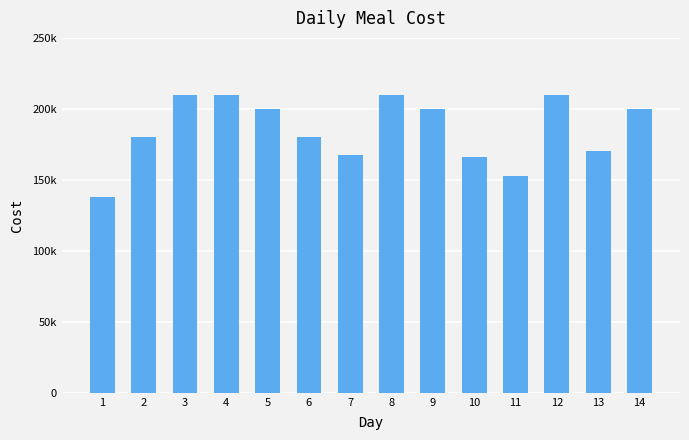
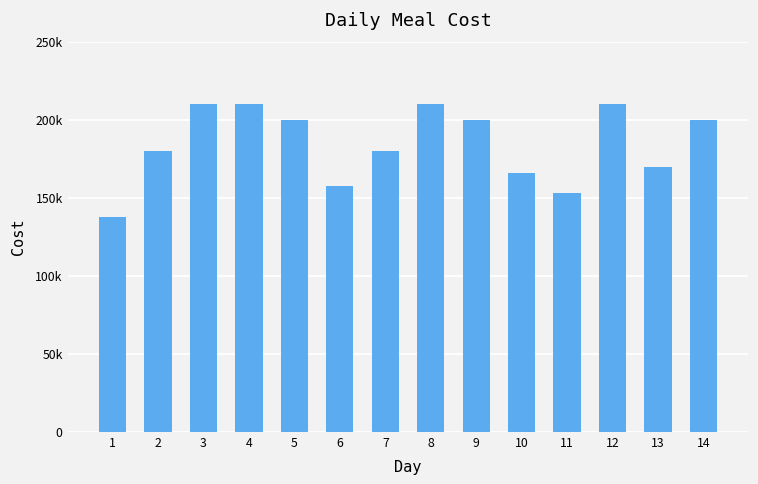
  {
    "1": 138000,
    "2": 180000,
    "3": 210000,
    "4": 210000,
    "5": 200000,
-   "6": 180000,
-   "7": 167000,
+   "6": 158000,
+   "7": 180000,
    "8": 210000,
    "9": 200000,
    "10": 166000,
    "11": 153000,
    "12": 210000,
    "13": 170000,
    "14": 200000
  }
